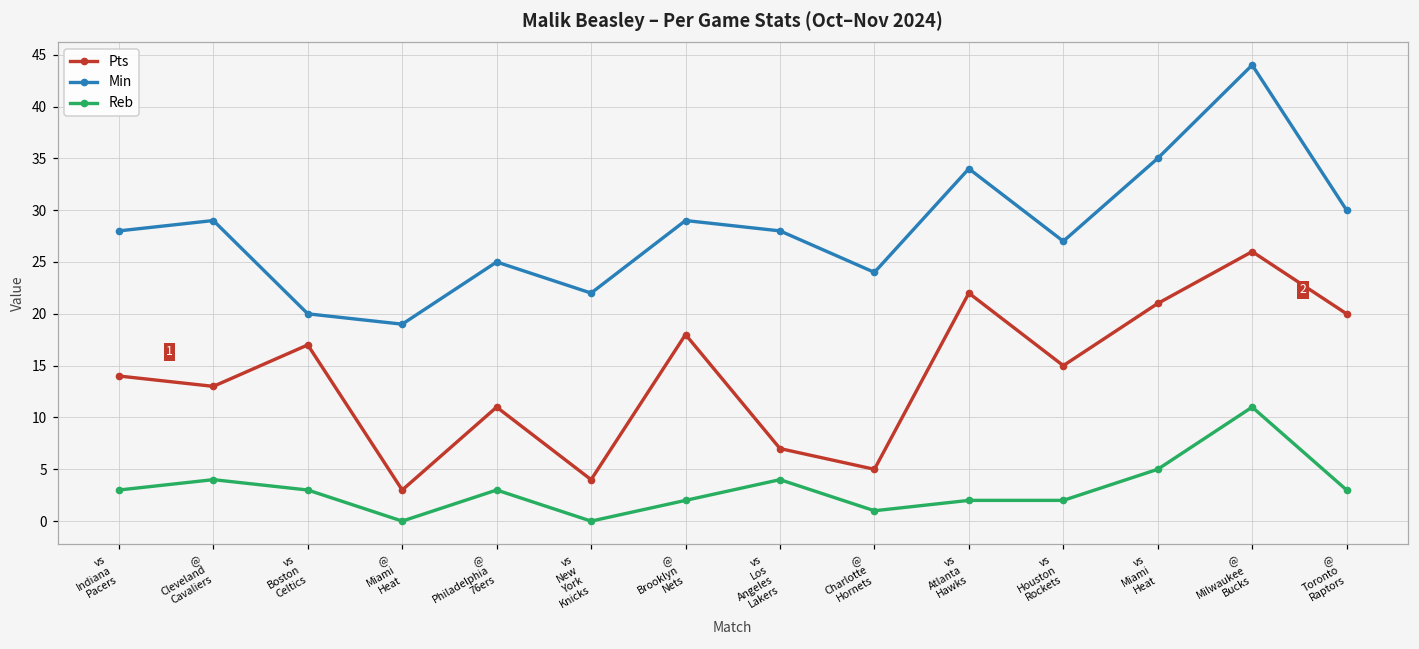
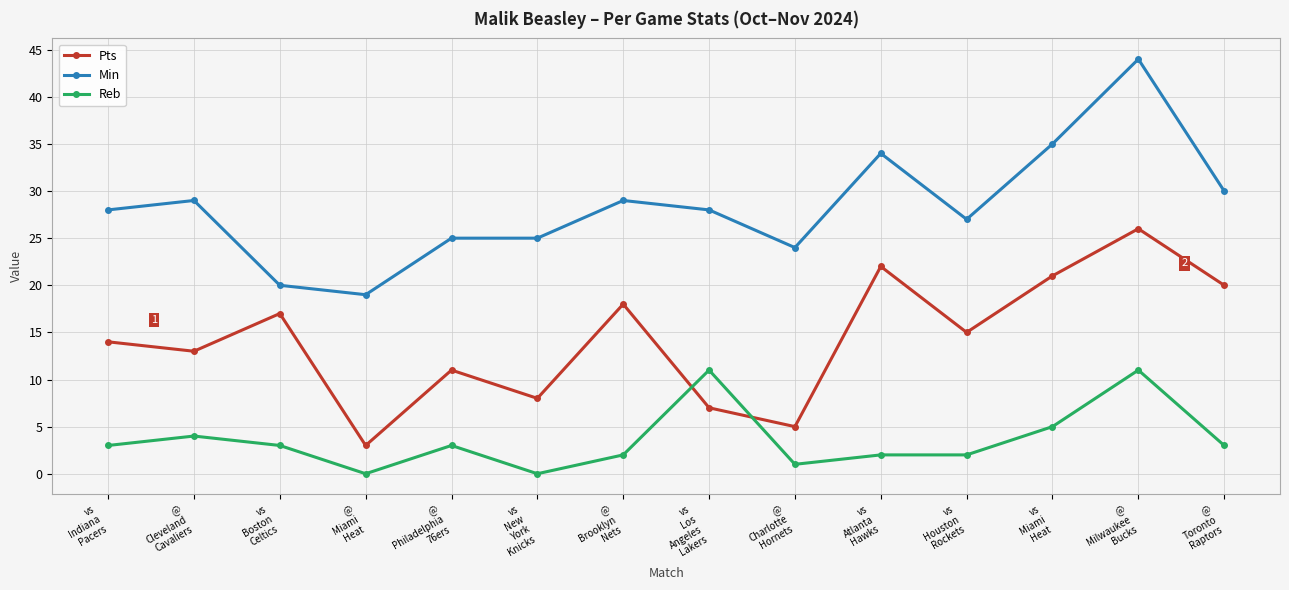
  {
    "Pts": {
      "vs Indiana Pacers": 14,
      "@ Cleveland Cavaliers": 13,
      "vs Boston Celtics": 17,
      "@ Miami Heat": 3,
      "@ Philadelphia 76ers": 11,
-     "vs New York Knicks": 4,
+     "vs New York Knicks": 8,
      "@ Brooklyn Nets": 18,
      "vs Los Angeles Lakers": 7,
      "@ Charlotte Hornets": 5,
      "vs Atlanta Hawks": 22,
      "vs Houston Rockets": 15,
      "vs Miami Heat": 21,
      "@ Milwaukee Bucks": 26,
      "@ Toronto Raptors": 20
    },
    "Min": {
      "vs Indiana Pacers": 28,
      "@ Cleveland Cavaliers": 29,
      "vs Boston Celtics": 20,
      "@ Miami Heat": 19,
      "@ Philadelphia 76ers": 25,
-     "vs New York Knicks": 22,
+     "vs New York Knicks": 25,
      "@ Brooklyn Nets": 29,
      "vs Los Angeles Lakers": 28,
      "@ Charlotte Hornets": 24,
      "vs Atlanta Hawks": 34,
      "vs Houston Rockets": 27,
      "vs Miami Heat": 35,
      "@ Milwaukee Bucks": 44,
      "@ Toronto Raptors": 30
    },
    "Reb": {
      "vs Indiana Pacers": 3,
      "@ Cleveland Cavaliers": 4,
      "vs Boston Celtics": 3,
      "@ Miami Heat": 0,
      "@ Philadelphia 76ers": 3,
      "vs New York Knicks": 0,
      "@ Brooklyn Nets": 2,
-     "vs Los Angeles Lakers": 4,
+     "vs Los Angeles Lakers": 11,
      "@ Charlotte Hornets": 1,
      "vs Atlanta Hawks": 2,
      "vs Houston Rockets": 2,
      "vs Miami Heat": 5,
      "@ Milwaukee Bucks": 11,
      "@ Toronto Raptors": 3
    }
  }
